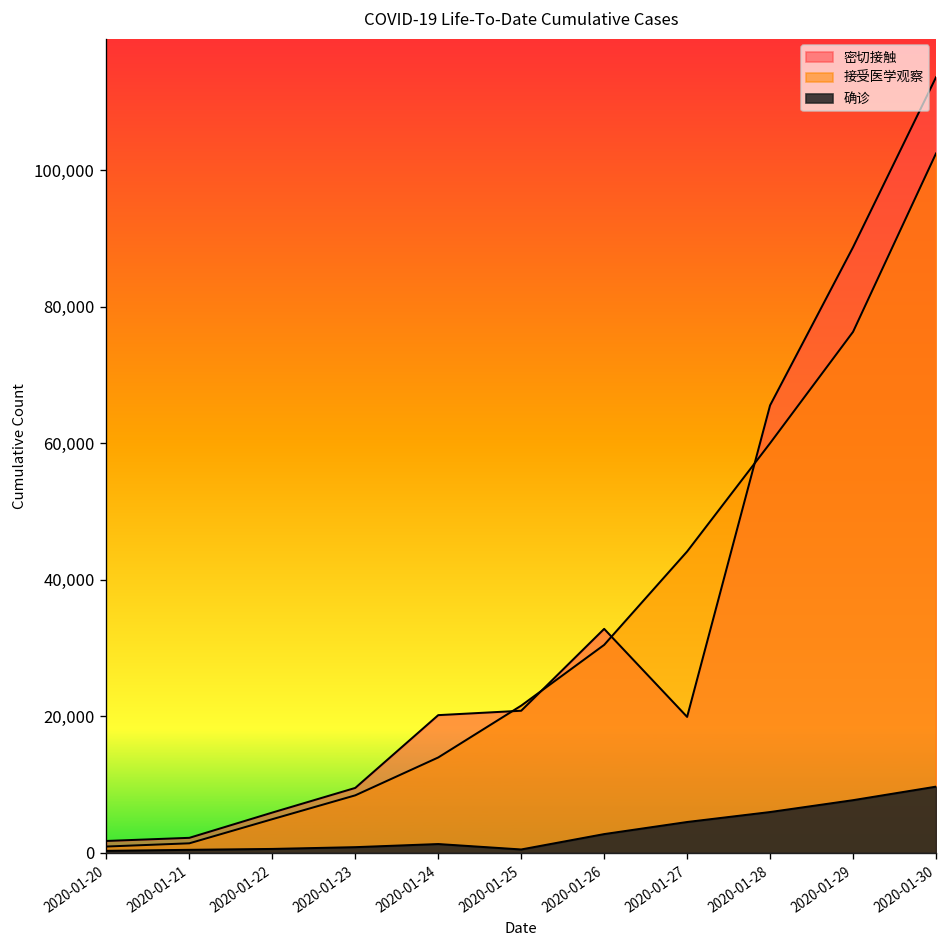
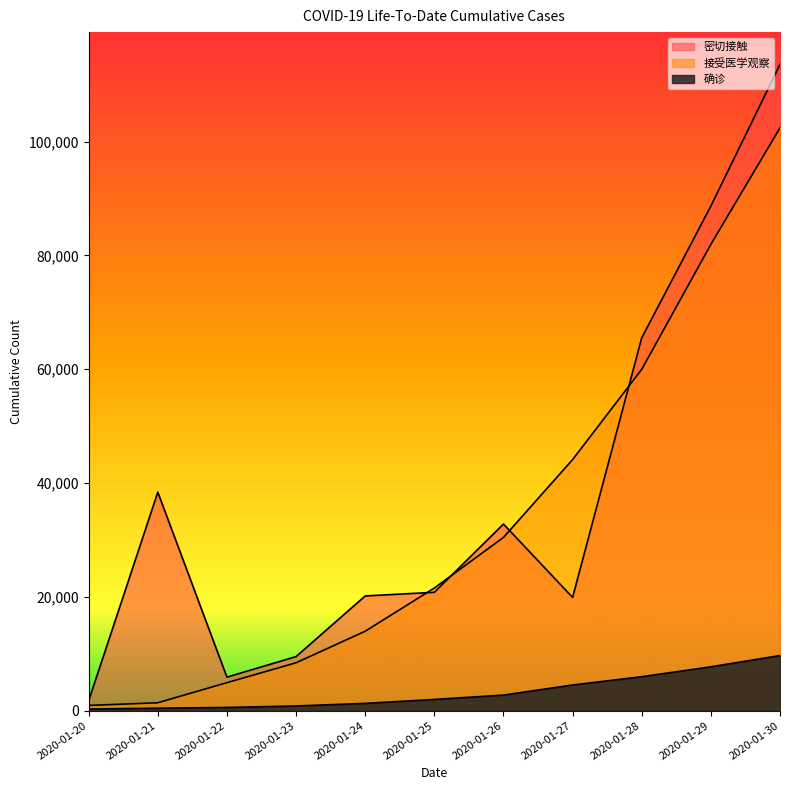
  {
    "密切接触": {
      "2020-01-20": "2,000",
-     "2020-01-21": "2,000",
+     "2020-01-21": "38,000",
      "2020-01-22": "6,000",
      "2020-01-23": "10,000",
      "2020-01-24": "20,000",
      "2020-01-25": "21,000",
      "2020-01-26": "33,000",
      "2020-01-27": "20,000",
      "2020-01-28": "66,000",
      "2020-01-29": "89,000",
      "2020-01-30": "114,000"
    },
    "接受医学观察": {
      "2020-01-20": "1,000",
      "2020-01-21": "1,000",
      "2020-01-22": "5,000",
      "2020-01-23": "8,000",
      "2020-01-24": "14,000",
      "2020-01-25": "22,000",
      "2020-01-26": "30,000",
      "2020-01-27": "44,000",
      "2020-01-28": "60,000",
-     "2020-01-29": "76,000",
+     "2020-01-29": "82,000",
      "2020-01-30": "102,000"
    },
    "确诊": {
      "2020-01-20": "0",
      "2020-01-21": "0",
      "2020-01-22": "1,000",
      "2020-01-23": "1,000",
      "2020-01-24": "1,000",
-     "2020-01-25": "0",
+     "2020-01-25": "2,000",
      "2020-01-26": "3,000",
      "2020-01-27": "5,000",
      "2020-01-28": "6,000",
      "2020-01-29": "8,000",
      "2020-01-30": "10,000"
    }
  }
